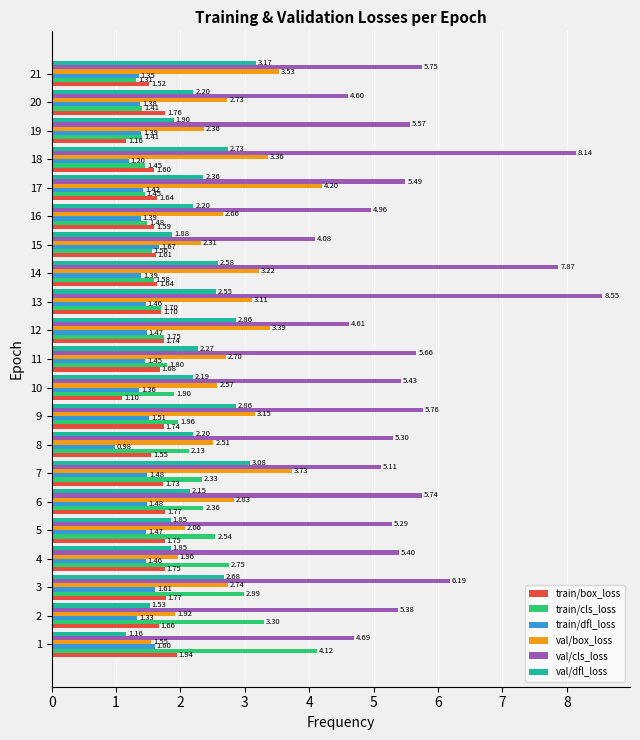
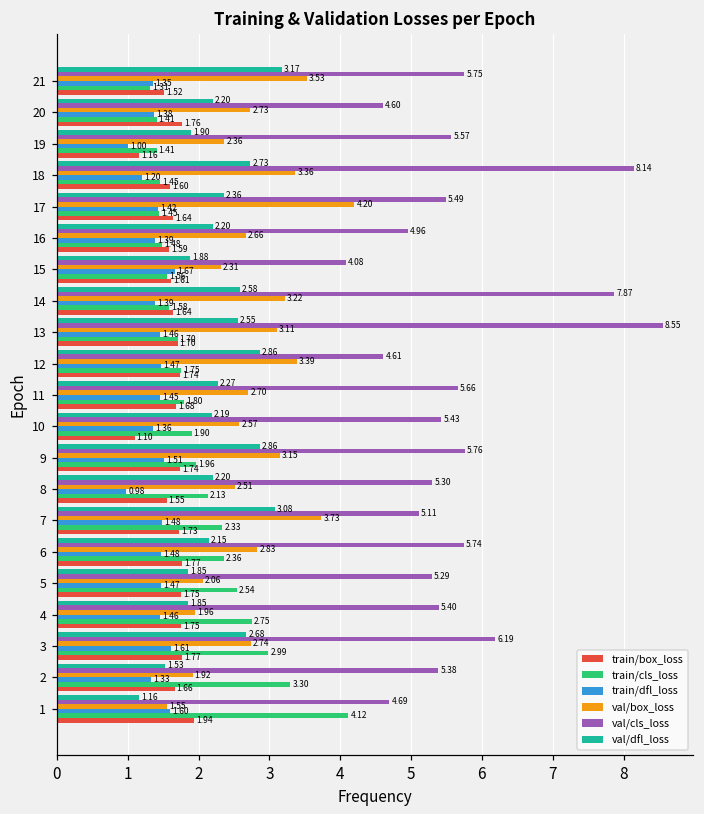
  {
    "train/box_loss": {
      "21": 1.52,
      "20": 1.76,
      "19": 1.16,
      "17": 1.64,
      "10": 1.10,
      "9": 1.74,
      "8": 1.55,
      "7": 1.73,
      "6": 1.77,
      "5": 1.75,
      "4": 1.75,
      "3": 1.77,
      "2": 1.66,
      "1": 1.94
    },
    "train/dfl_loss": {
-     "19": 1.39,
+     "19": 1.00,
      "18": 1.20,
      "14": 1.39,
      "13": 1.46,
      "12": 1.47,
      "11": 1.45,
      "10": 1.36,
      "9": 1.51,
      "8": 0.98,
      "7": 1.48,
      "6": 1.48,
      "5": 1.47,
      "4": 1.46,
      "3": 1.61,
      "2": 1.33
    },
    "val/box_loss": {
      "21": 3.53,
      "20": 2.73,
      "19": 2.36,
      "18": 3.36,
      "17": 4.20,
      "16": 2.66,
      "15": 2.31,
      "14": 3.22,
      "13": 3.11,
      "12": 3.39,
      "11": 2.70,
      "10": 2.57,
      "9": 3.15,
      "8": 2.51,
      "7": 3.73,
      "6": 2.83,
      "5": 2.06,
      "4": 1.96,
      "3": 2.74,
      "2": 1.92
    },
    "val/cls_loss": {
      "21": 5.75,
      "20": 4.60,
      "19": 5.57,
      "18": 8.14,
      "17": 5.49,
      "16": 4.96,
      "15": 4.08,
      "14": 7.87,
      "13": 8.55,
      "12": 4.61,
      "11": 5.66,
      "10": 5.43,
      "9": 5.76,
      "8": 5.30,
      "7": 5.11,
      "6": 5.74,
      "5": 5.29,
      "4": 5.40,
      "3": 6.19,
      "2": 5.38,
      "1": 4.69
    }
  }
